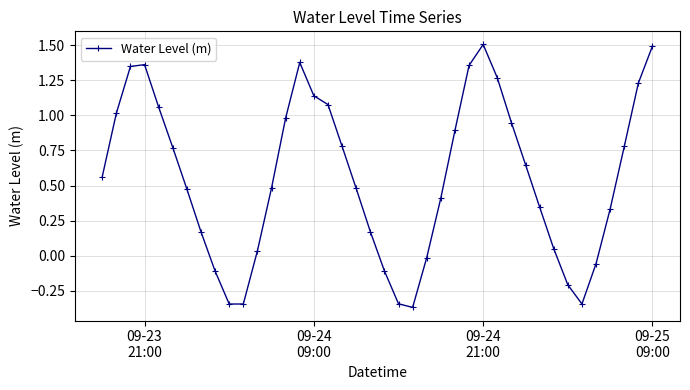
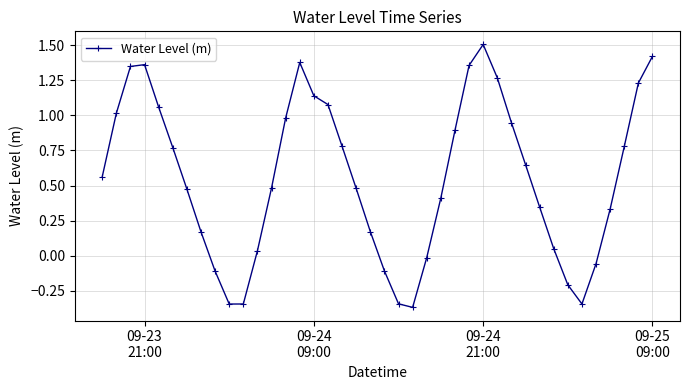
  {
    "09-23 21:00": 1.36,
    "09-24 09:00": 1.14,
    "09-24 21:00": 1.50,
-   "09-25 09:00": 1.49
+   "09-25 09:00": 1.42
  }
